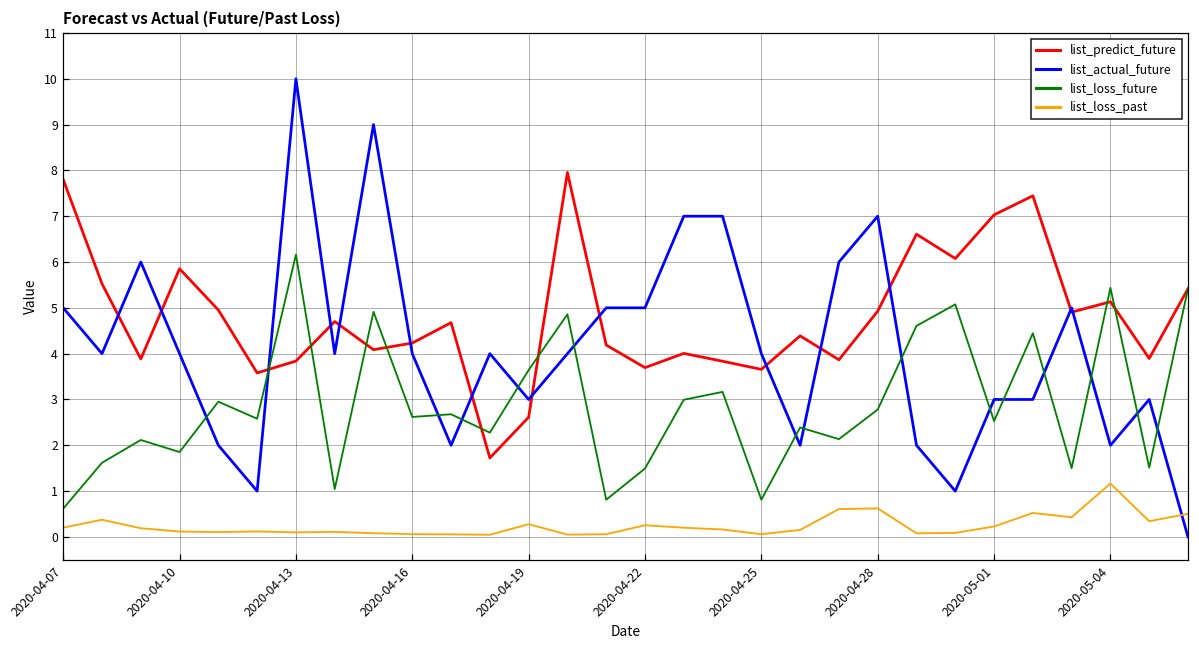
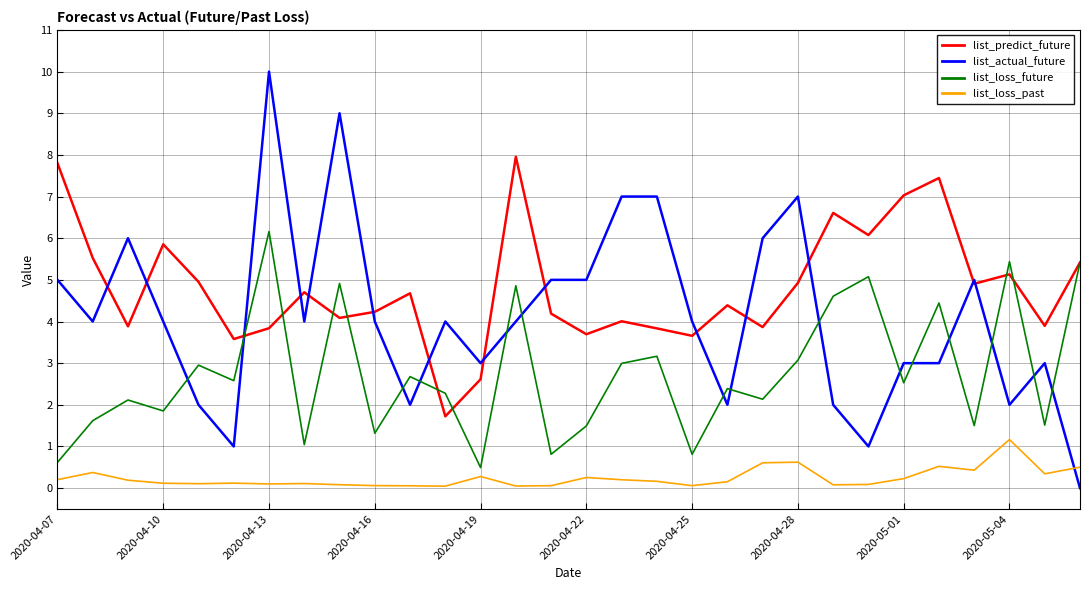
  {
    "list_predict_future": {
      "2020-04-07": 7.8,
      "2020-04-10": 5.9,
      "2020-04-13": 3.8,
      "2020-04-16": 4.2,
      "2020-04-19": 2.6,
      "2020-04-22": 3.7,
      "2020-04-25": 3.7,
      "2020-04-28": 4.9,
      "2020-05-01": 7.0,
      "2020-05-04": 5.1
    },
    "list_actual_future": {
      "2020-04-07": 5.0,
      "2020-04-10": 4.0,
      "2020-04-13": 10.0,
      "2020-04-16": 4.0,
      "2020-04-19": 3.0,
      "2020-04-22": 5.0,
      "2020-04-25": 4.0,
      "2020-04-28": 7.0,
      "2020-05-01": 3.0,
      "2020-05-04": 2.0
    },
    "list_loss_future": {
      "2020-04-07": 0.6,
      "2020-04-10": 1.9,
      "2020-04-13": 6.2,
-     "2020-04-16": 2.6,
-     "2020-04-19": 3.6,
+     "2020-04-16": 1.3,
+     "2020-04-19": 0.5,
      "2020-04-22": 1.5,
      "2020-04-25": 0.8,
-     "2020-04-28": 2.8,
+     "2020-04-28": 3.1,
      "2020-05-01": 2.5,
      "2020-05-04": 5.4
    },
    "list_loss_past": {
      "2020-04-07": 0.2,
      "2020-04-10": 0.1,
      "2020-04-13": 0.1,
      "2020-04-16": 0.1,
      "2020-04-19": 0.3,
      "2020-04-22": 0.3,
      "2020-04-25": 0.1,
      "2020-04-28": 0.6,
      "2020-05-01": 0.2,
      "2020-05-04": 1.2
    }
  }
